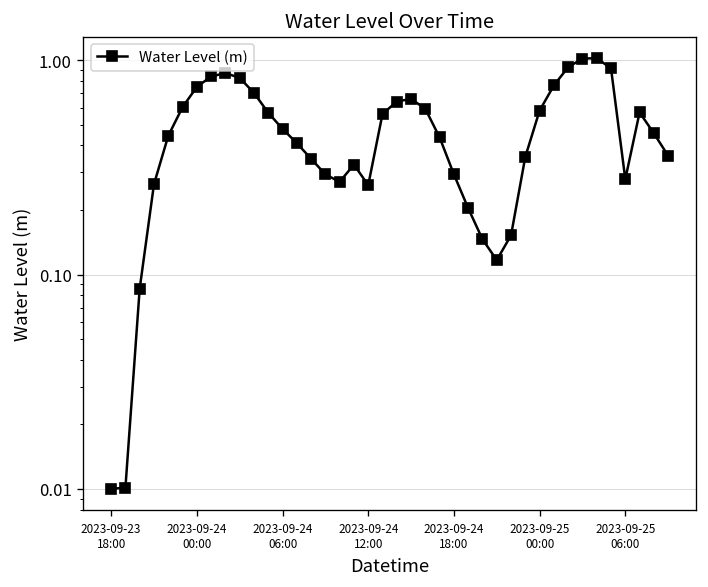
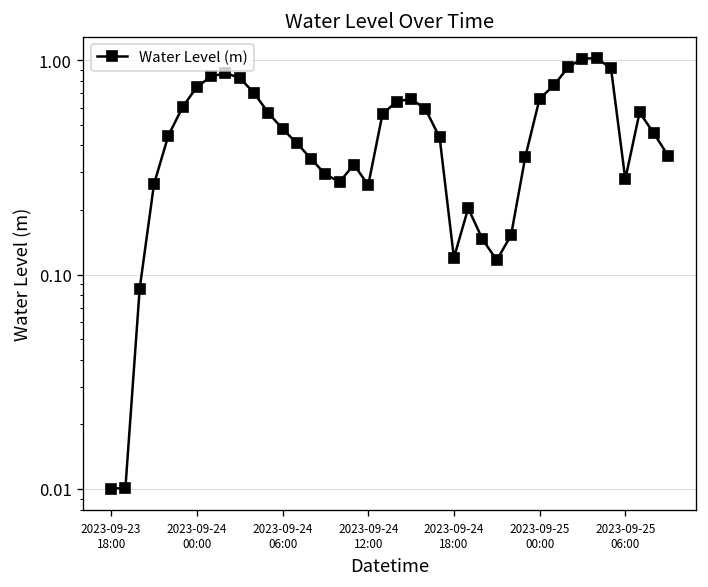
  {
    "2023-09-23 18:00": 0.01,
    "2023-09-24 00:00": 0.75,
    "2023-09-24 06:00": 0.48,
    "2023-09-24 12:00": 0.26,
-   "2023-09-24 18:00": 0.29,
-   "2023-09-25 00:00": 0.58,
+   "2023-09-24 18:00": 0.12,
+   "2023-09-25 00:00": 0.66,
    "2023-09-25 06:00": 0.28
  }
